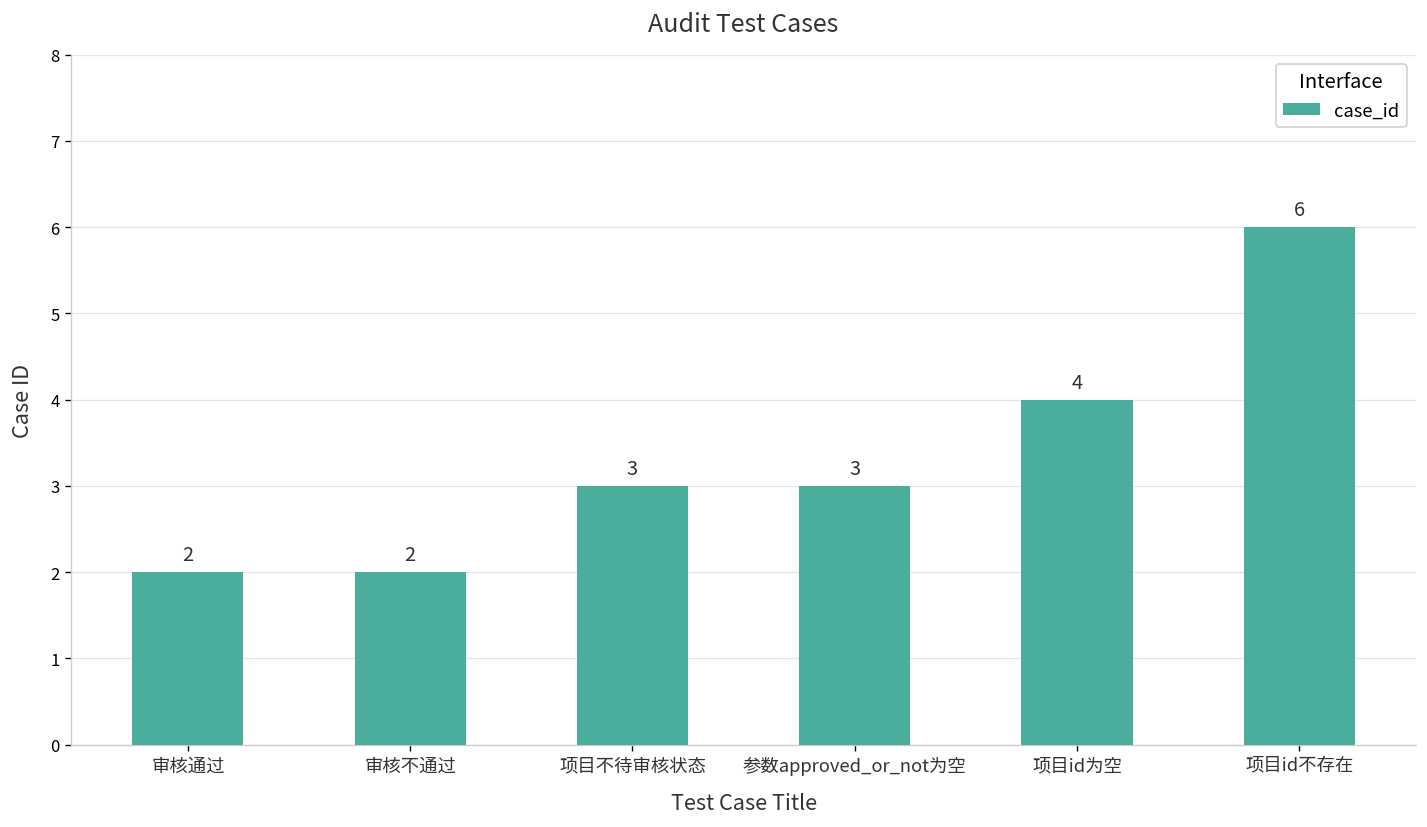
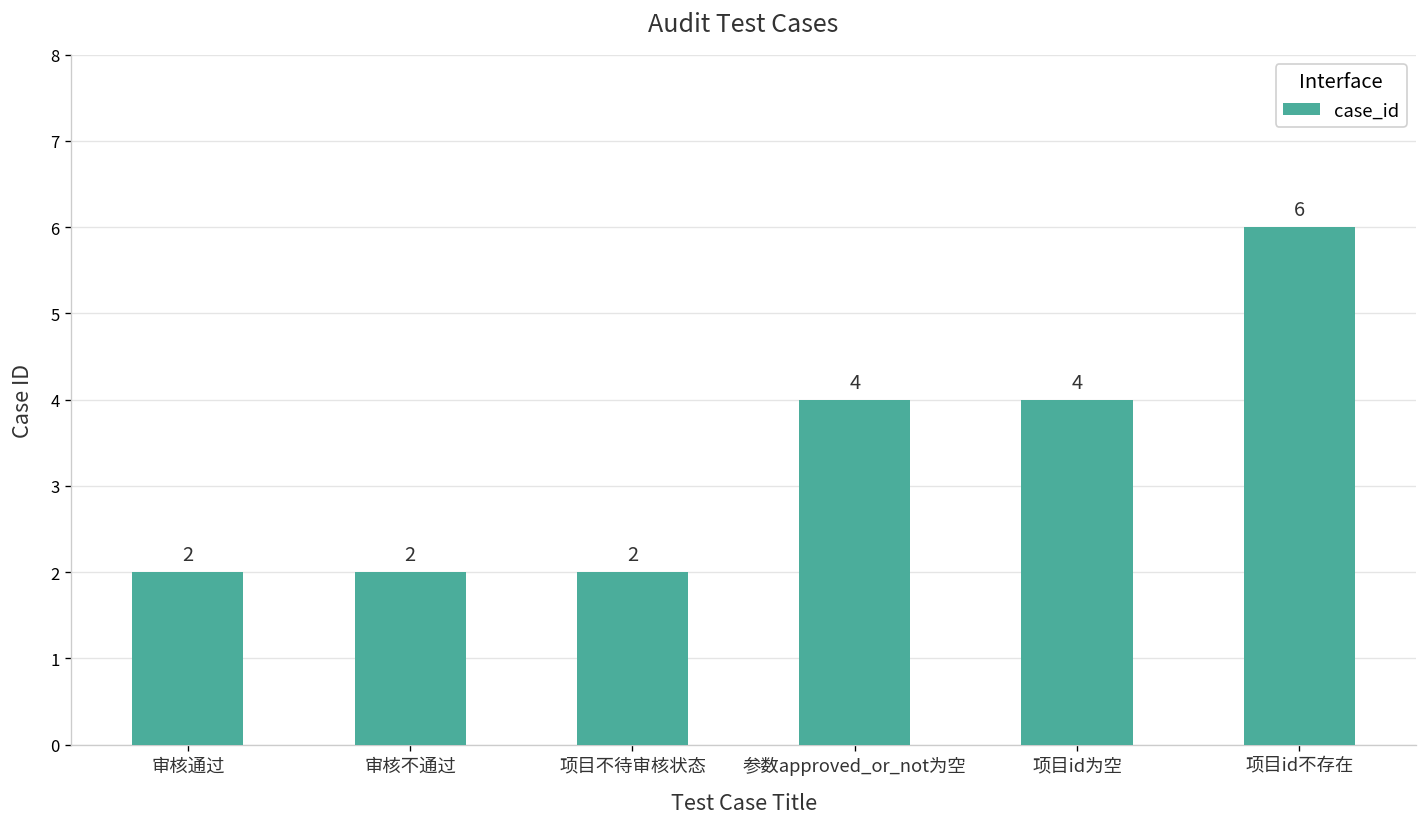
  {
    "审核通过": 2,
    "审核不通过": 2,
-   "项目不待审核状态": 3,
-   "参数approved_or_not为空": 3,
+   "项目不待审核状态": 2,
+   "参数approved_or_not为空": 4,
    "项目id为空": 4,
    "项目id不存在": 6
  }
